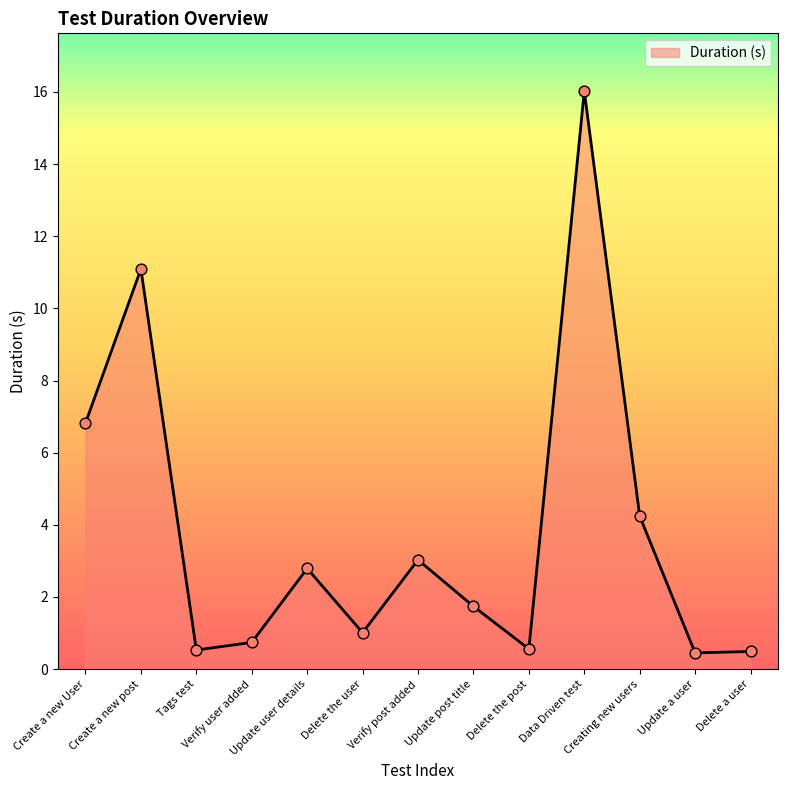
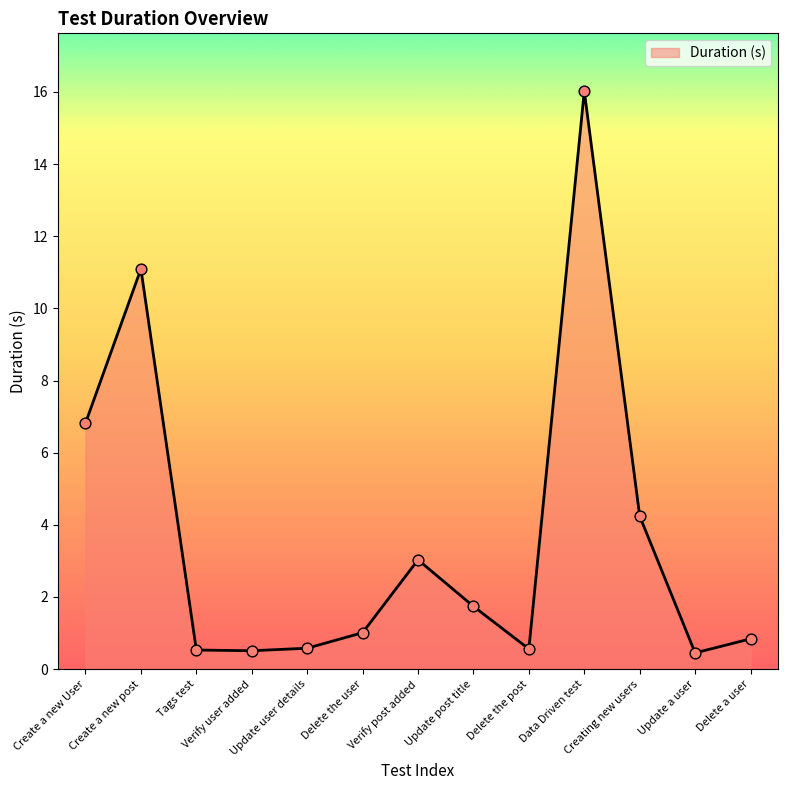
  {
    "Create a new User": 6.8,
    "Create a new post": 11.1,
    "Tags test": 0.5,
-   "Verify user added": 0.7,
-   "Update user details": 2.8,
+   "Verify user added": 0.5,
+   "Update user details": 0.6,
    "Delete the user": 1.0,
    "Verify post added": 3.0,
    "Update post title": 1.7,
    "Delete the post": 0.6,
    "Data Driven test": 16.0,
    "Creating new users": 4.2,
    "Update a user": 0.5,
-   "Delete a user": 0.5
+   "Delete a user": 0.8
  }
